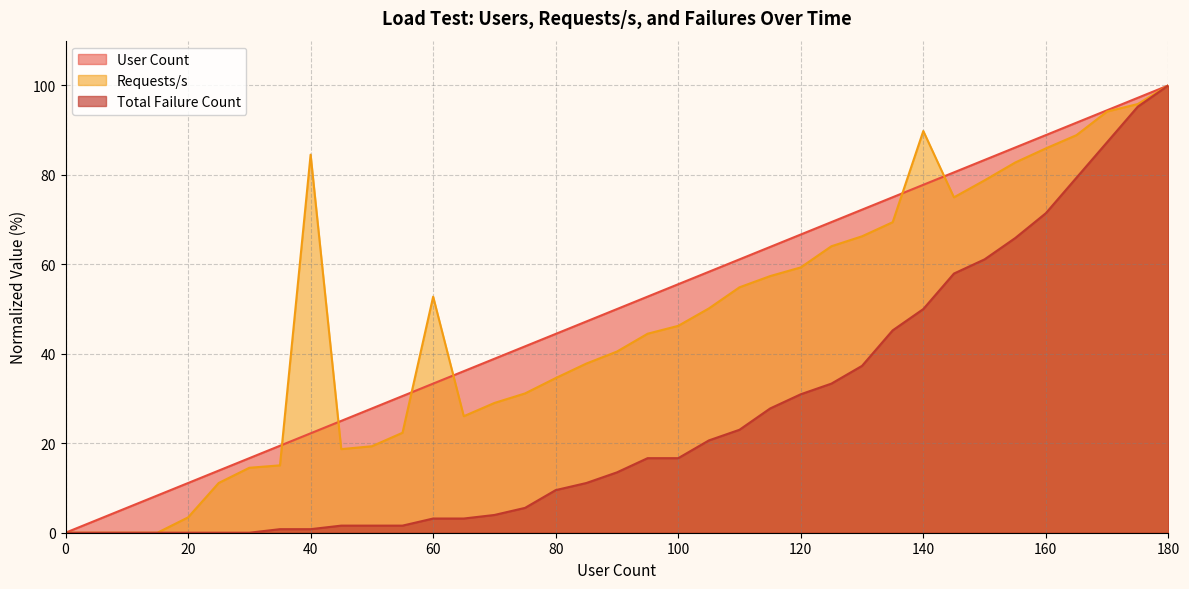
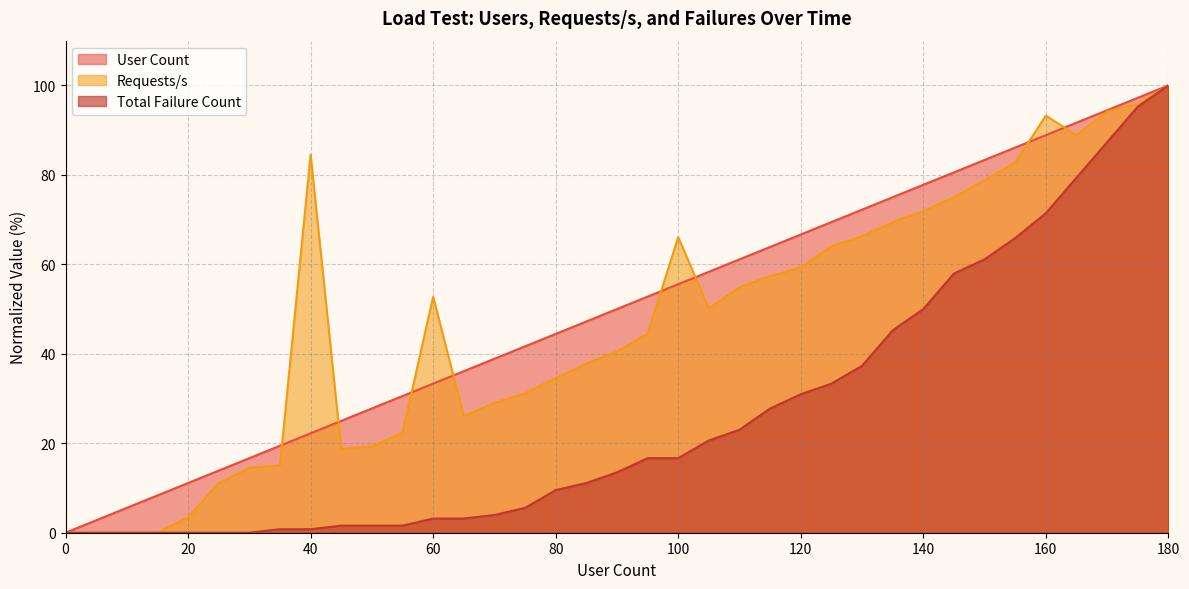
  {
    "Requests/s": {
      "20": 3,
      "40": 85,
      "60": 53,
      "80": 35,
-     "100": 46,
+     "100": 66,
      "120": 59,
-     "140": 90,
-     "160": 86
+     "140": 72,
+     "160": 93
    }
  }
